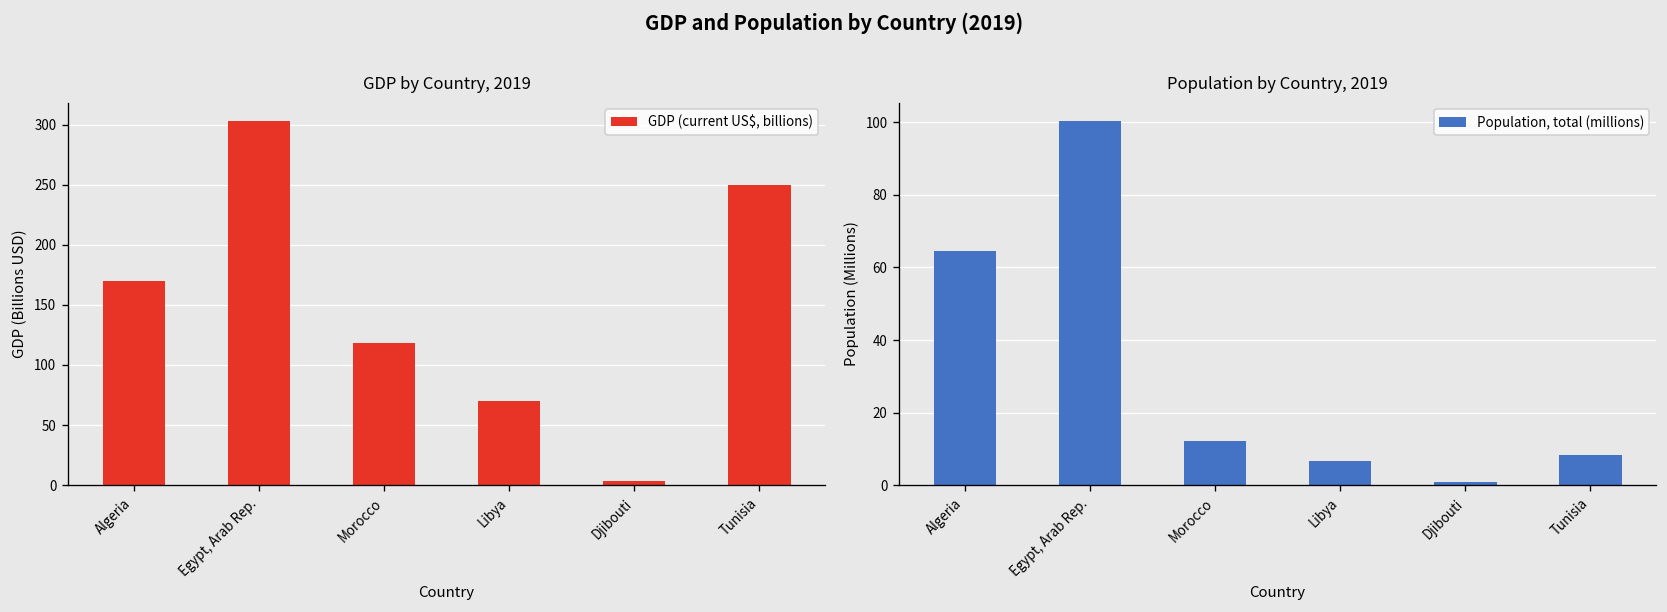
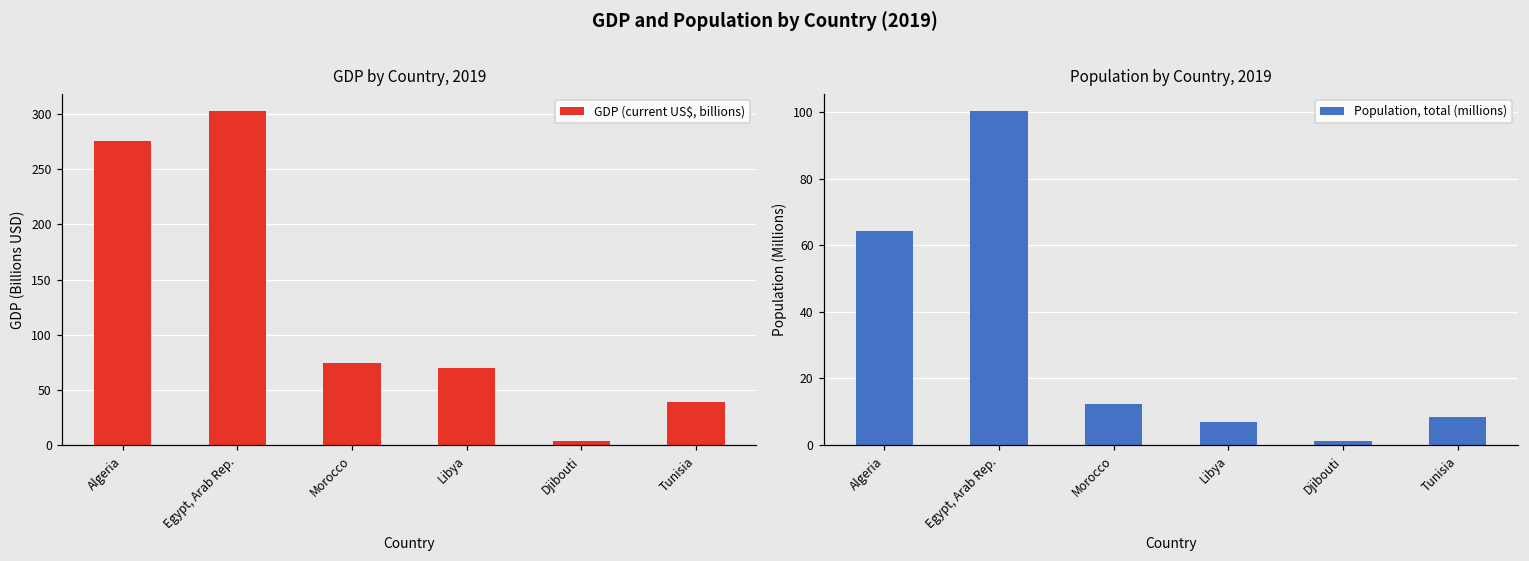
  {
    "GDP by Country, 2019": {
-     "Algeria": 170,
+     "Algeria": 276,
      "Egypt, Arab Rep.": 303,
-     "Morocco": 119,
+     "Morocco": 74,
      "Libya": 70,
      "Djibouti": 3,
-     "Tunisia": 250
+     "Tunisia": 39
    },
    "Population by Country, 2019": {
      "Algeria": 64,
      "Egypt, Arab Rep.": 100,
      "Morocco": 12,
      "Libya": 7,
      "Djibouti": 1,
      "Tunisia": 8
    }
  }
